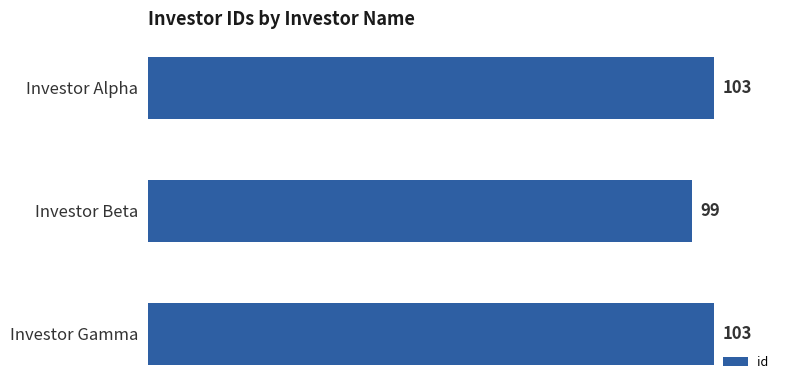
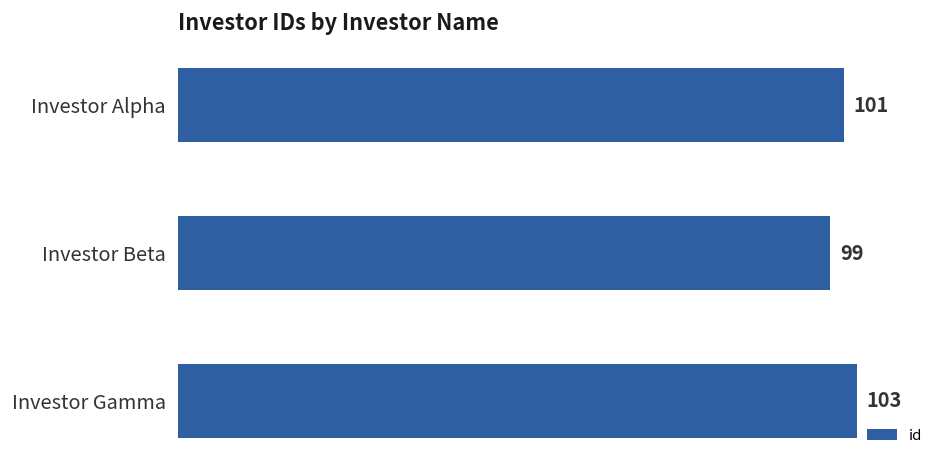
  {
-   "Investor Alpha": 103,
+   "Investor Alpha": 101,
    "Investor Beta": 99,
    "Investor Gamma": 103
  }
